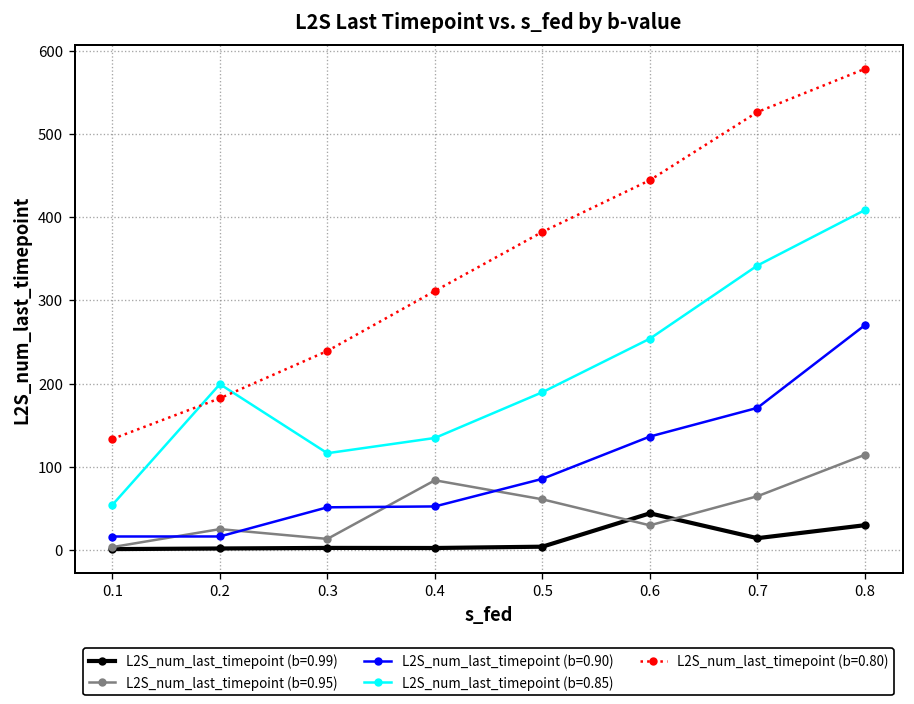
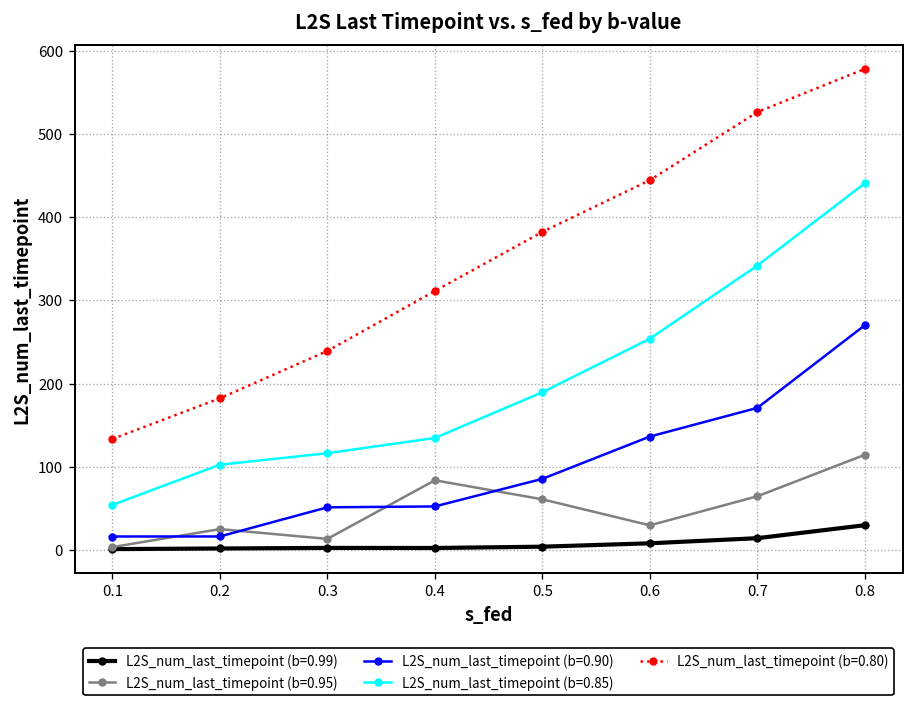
  {
    "L2S_num_last_timepoint (b=0.99)": {
      "0.2": 0,
      "0.3": 0,
      "0.4": 0,
      "0.5": 0,
-     "0.6": 40,
+     "0.6": 10,
      "0.7": 10,
      "0.8": 30
    },
    "L2S_num_last_timepoint (b=0.95)": {
      "0.2": 30,
      "0.3": 10,
      "0.4": 80,
      "0.5": 60,
      "0.6": 30,
      "0.7": 60,
      "0.8": 110
    },
    "L2S_num_last_timepoint (b=0.90)": {
      "0.1": 20,
      "0.2": 20,
      "0.3": 50,
      "0.4": 50,
      "0.5": 90,
      "0.6": 140,
      "0.7": 170,
      "0.8": 270
    },
    "L2S_num_last_timepoint (b=0.85)": {
      "0.1": 50,
-     "0.2": 200,
+     "0.2": 100,
      "0.3": 120,
      "0.4": 130,
      "0.5": 190,
      "0.6": 250,
      "0.7": 340,
-     "0.8": 410
+     "0.8": 440
    },
    "L2S_num_last_timepoint (b=0.80)": {
      "0.1": 130,
      "0.2": 180,
      "0.3": 240,
      "0.4": 310,
      "0.5": 380,
      "0.6": 440,
      "0.7": 530,
      "0.8": 580
    }
  }
